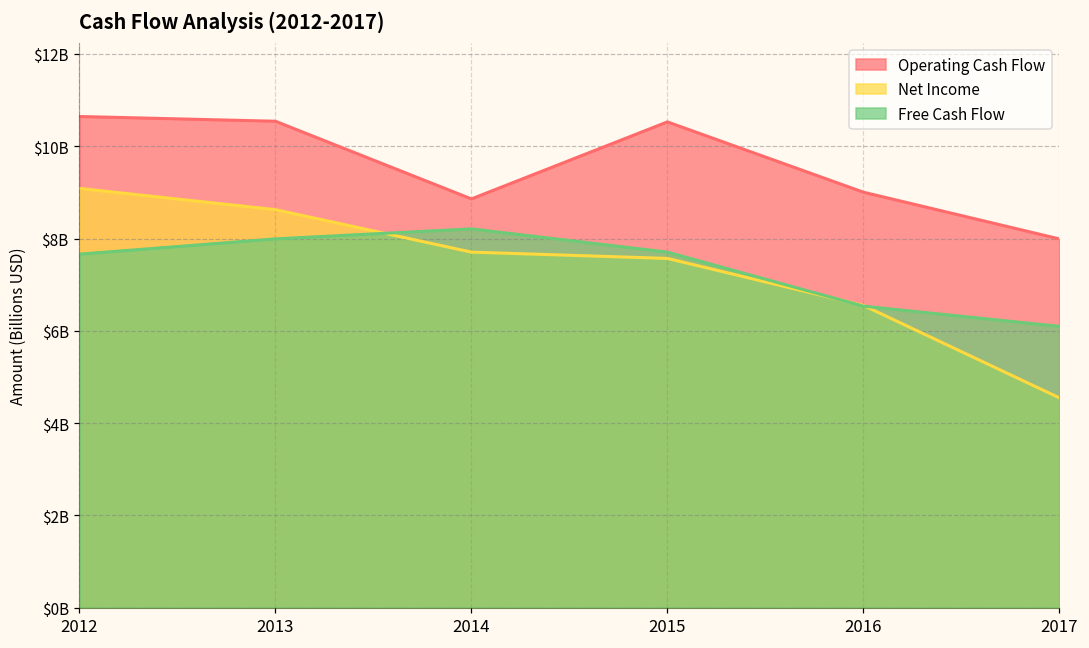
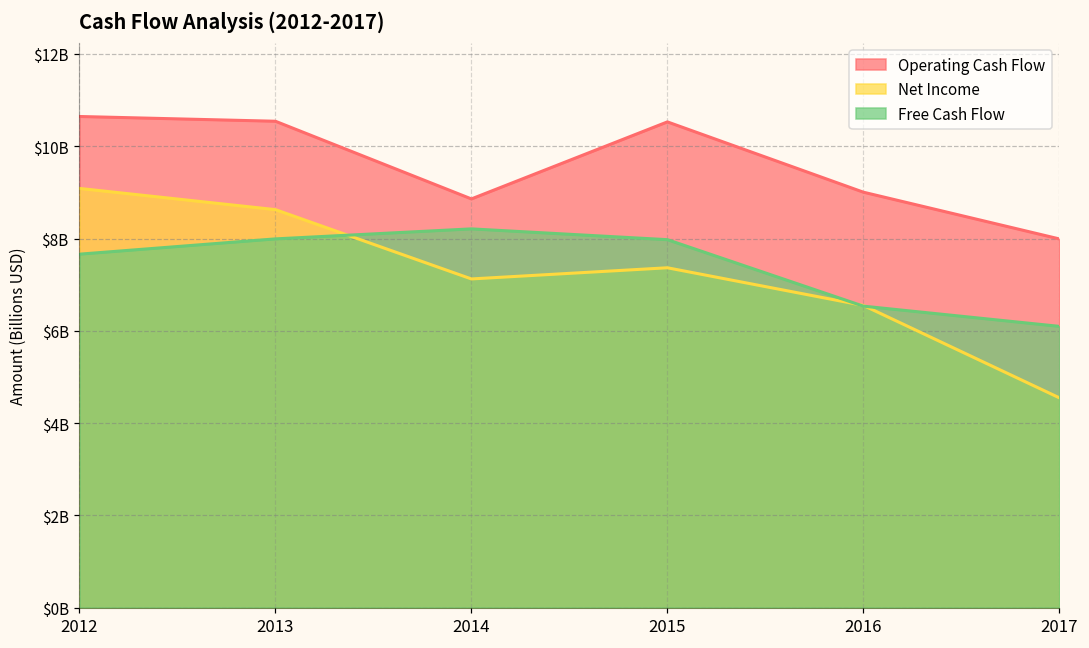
  {
    "Operating Cash Flow": {
      "2012": "$10600000000",
      "2013": "$10500000000",
      "2014": "$8900000000",
      "2015": "$10500000000",
      "2016": "$9000000000",
      "2017": "$8000000000"
    },
    "Net Income": {
      "2012": "$9100000000",
      "2013": "$8600000000",
-     "2014": "$7700000000",
-     "2015": "$7600000000",
+     "2014": "$7100000000",
+     "2015": "$7400000000",
      "2017": "$4500000000"
    },
    "Free Cash Flow": {
      "2012": "$7700000000",
      "2013": "$8000000000",
      "2014": "$8200000000",
-     "2015": "$7700000000",
+     "2015": "$8000000000",
      "2017": "$6100000000"
    }
  }
